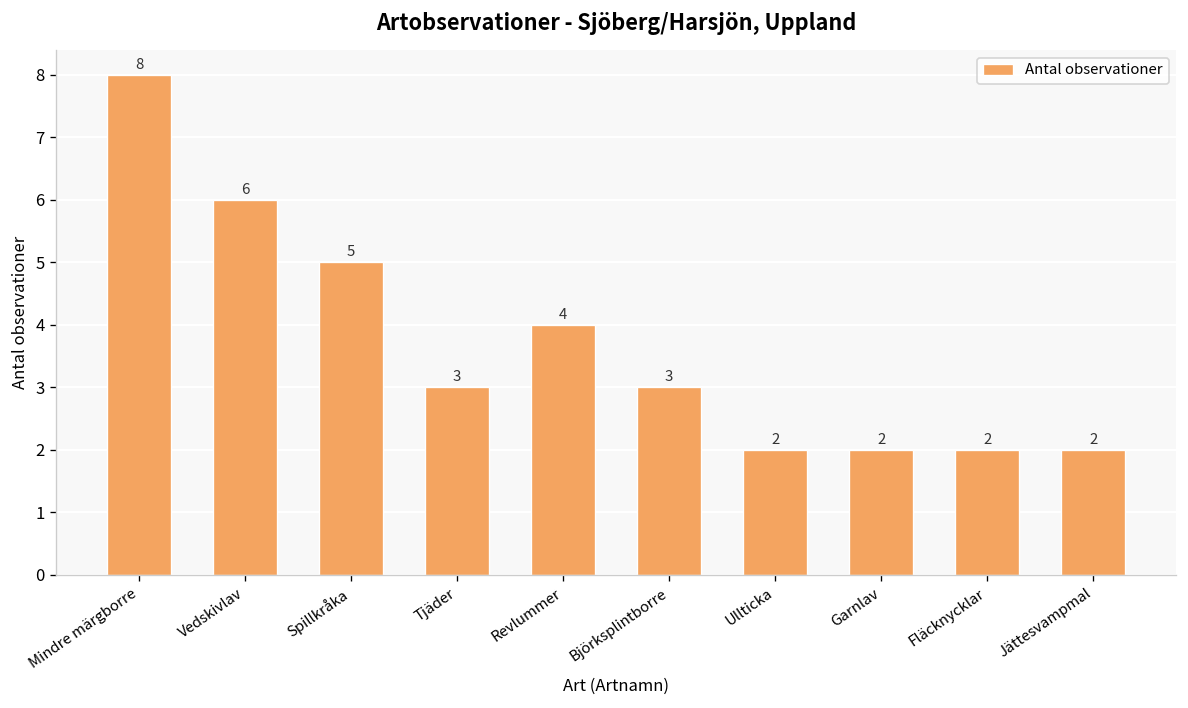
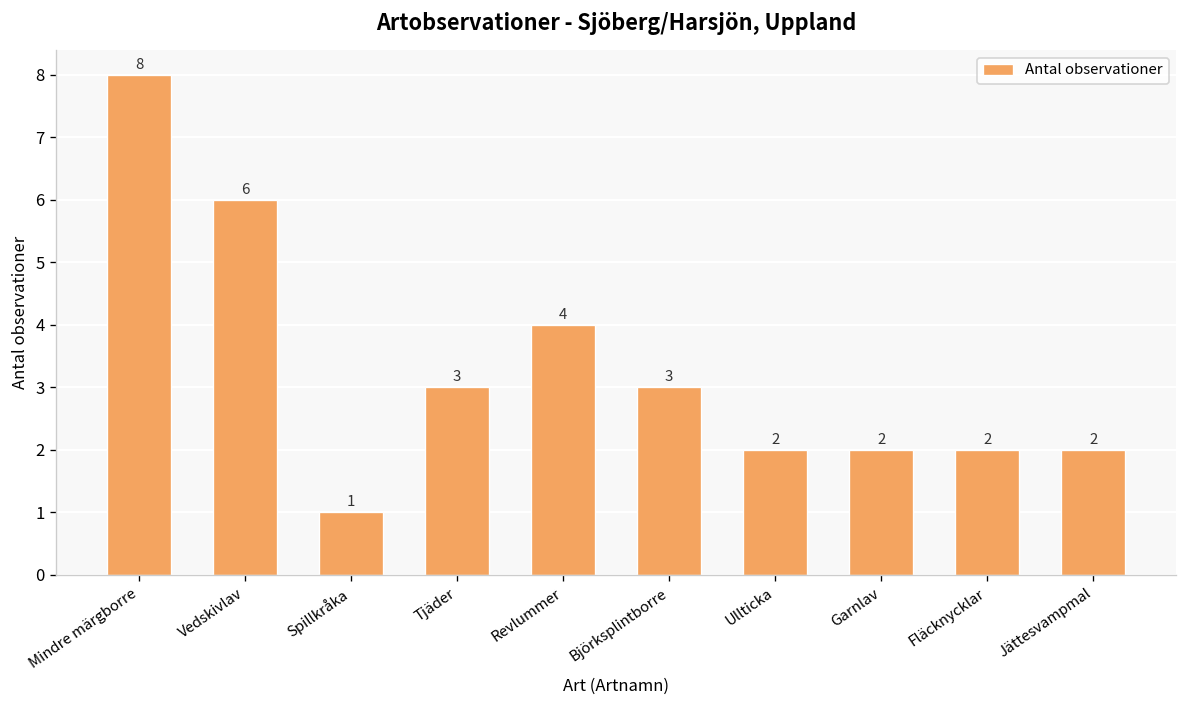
  {
    "Mindre märgborre": 8,
    "Vedskivlav": 6,
-   "Spillkråka": 5,
+   "Spillkråka": 1,
    "Tjäder": 3,
    "Revlummer": 4,
    "Björksplintborre": 3,
    "Ullticka": 2,
    "Garnlav": 2,
    "Fläcknycklar": 2,
    "Jättesvampmal": 2
  }
